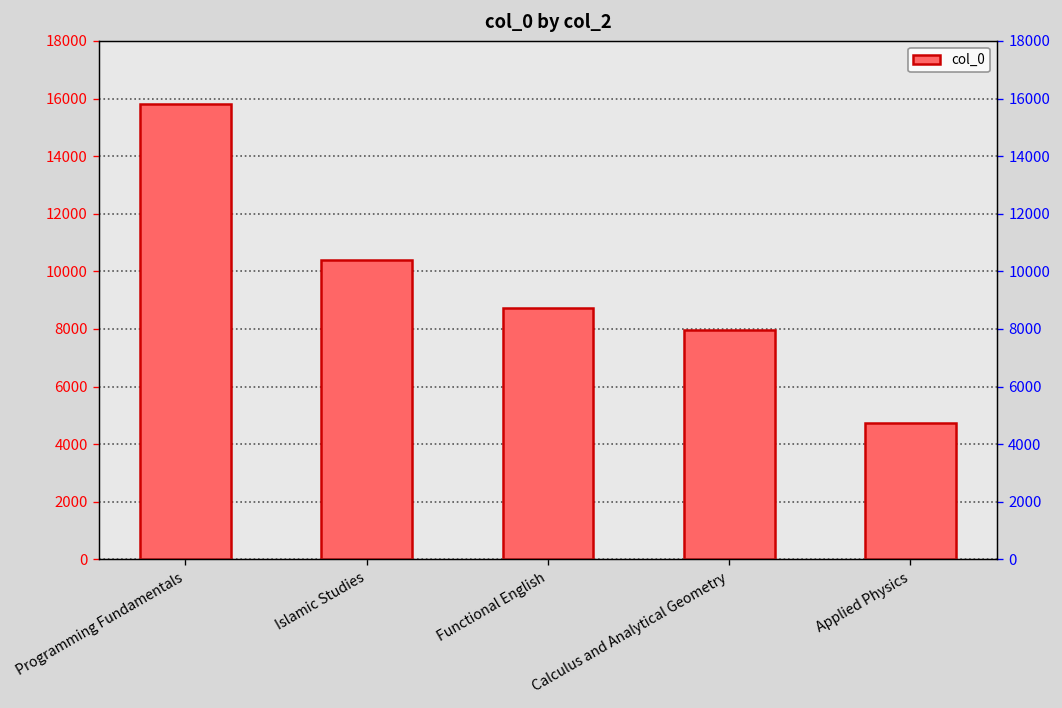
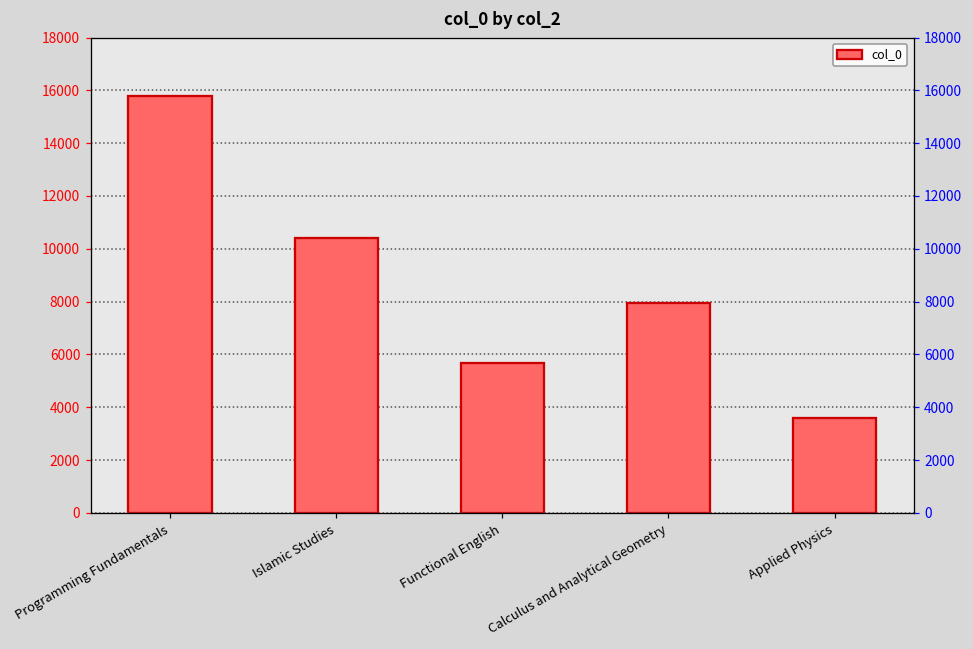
  {
    "Programming Fundamentals": 15800,
    "Islamic Studies": 10400,
-   "Functional English": 8700,
+   "Functional English": 5700,
    "Calculus and Analytical Geometry": 8000,
-   "Applied Physics": 4700
+   "Applied Physics": 3600
  }
